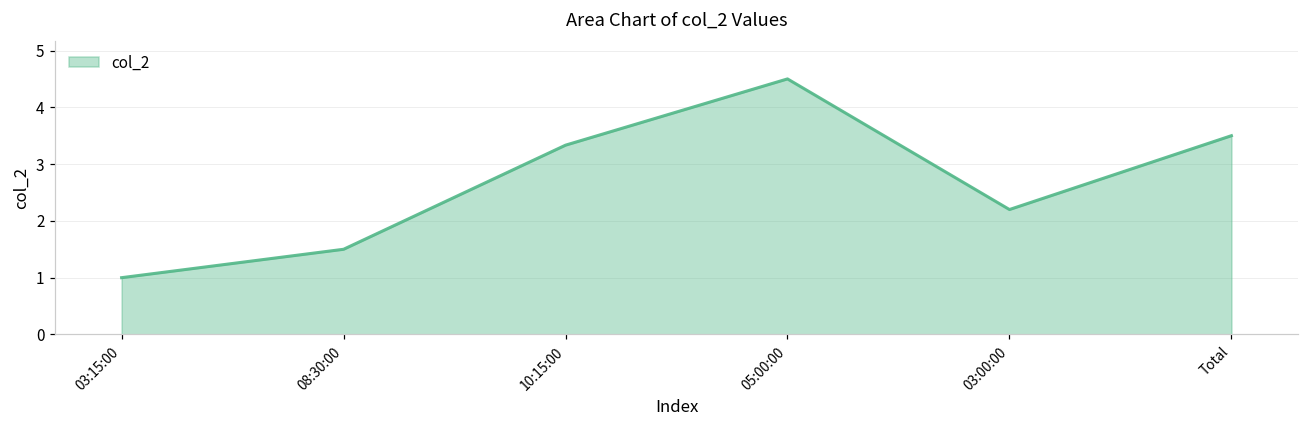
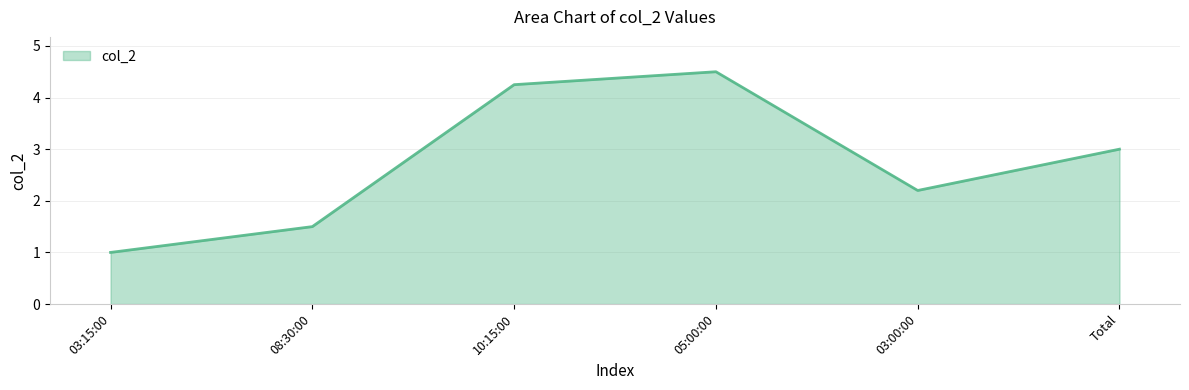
  {
    "03:15:00": 1.0,
    "08:30:00": 1.5,
-   "10:15:00": 3.3,
+   "10:15:00": 4.2,
    "05:00:00": 4.5,
    "03:00:00": 2.2,
-   "Total": 3.5
+   "Total": 3.0
  }
